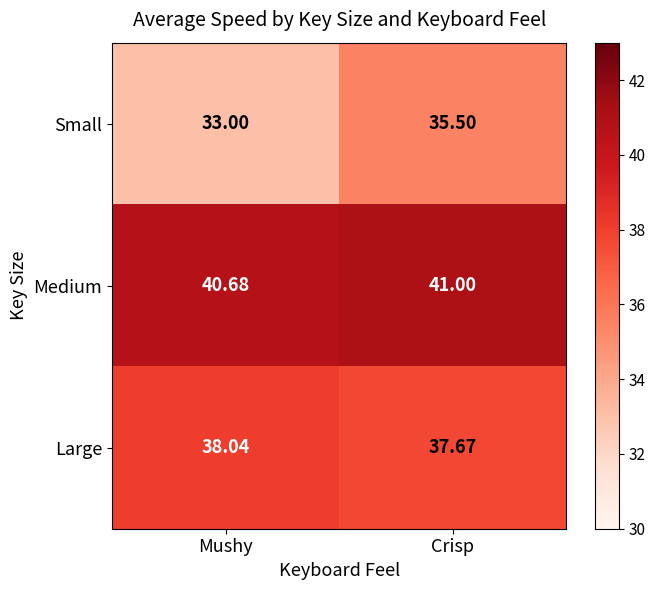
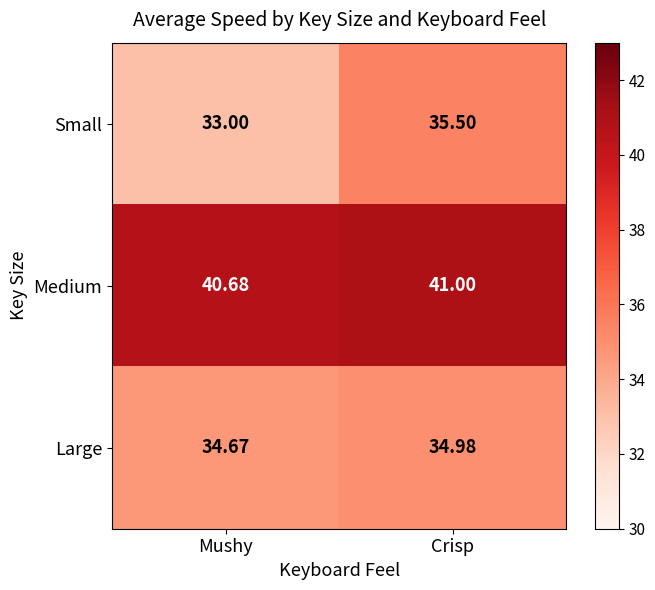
  {
    "Small": {
      "Mushy": 33.00,
      "Crisp": 35.50
    },
    "Medium": {
      "Mushy": 40.68,
      "Crisp": 41.00
    },
    "Large": {
-     "Mushy": 38.04,
-     "Crisp": 37.67
+     "Mushy": 34.67,
+     "Crisp": 34.98
    }
  }
